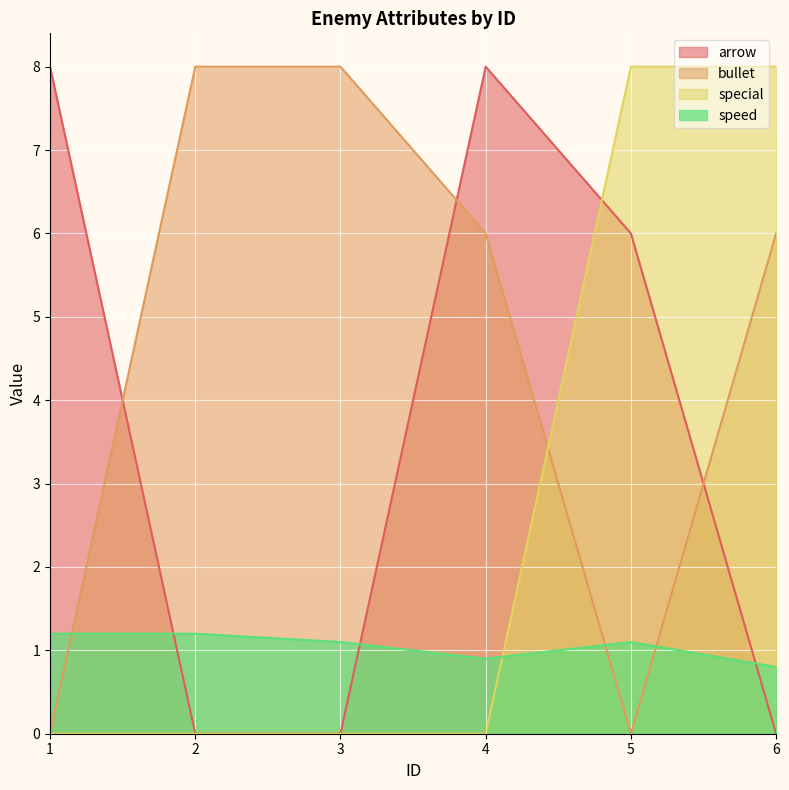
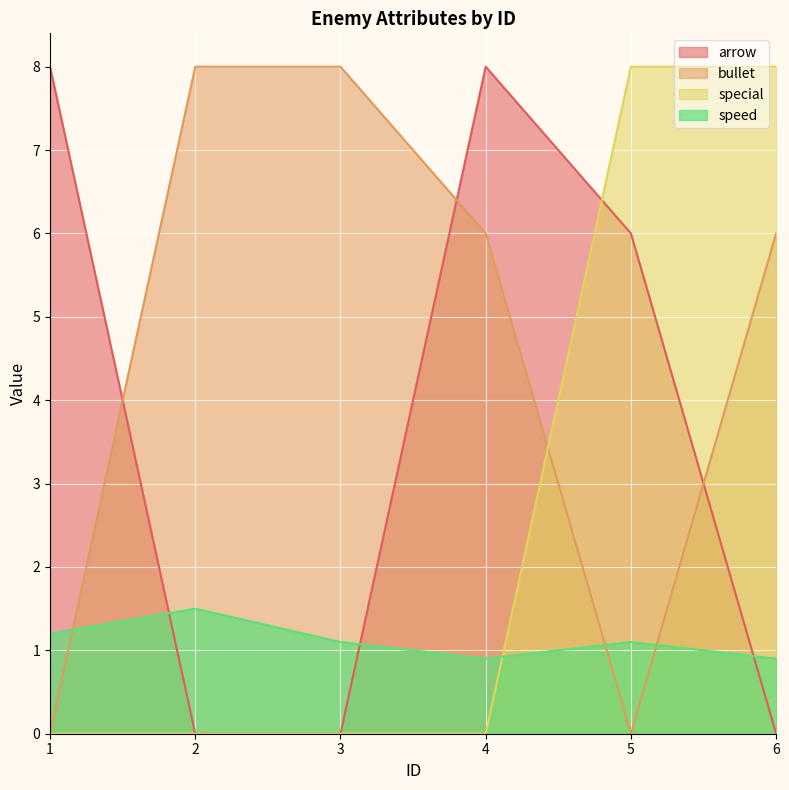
  {
    "speed": {
      "1": 1.2,
-     "2": 1.2,
+     "2": 1.5,
      "3": 1.1,
      "4": 0.9,
      "5": 1.1,
-     "6": 0.8
+     "6": 0.9
    }
  }
